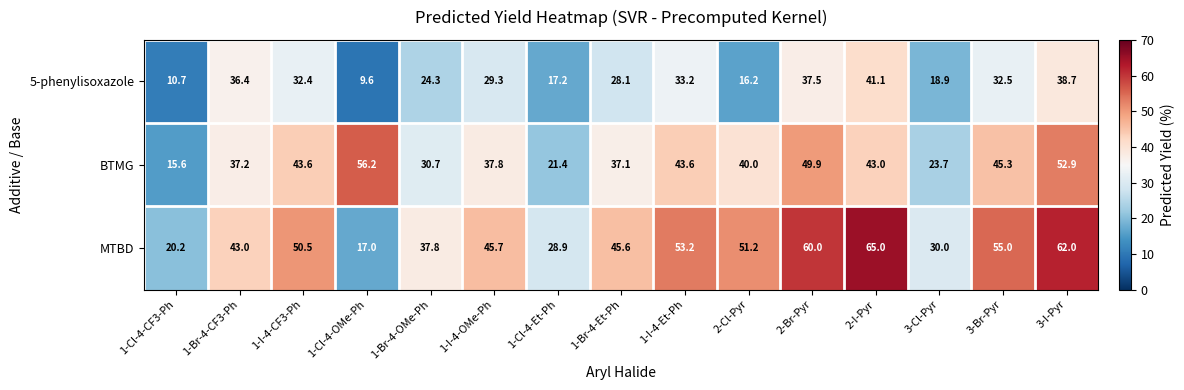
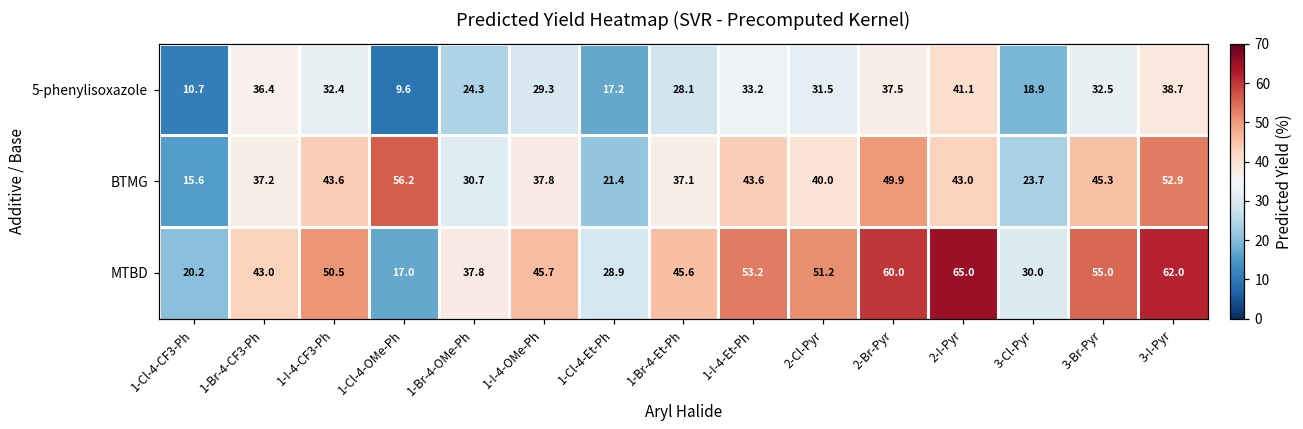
  {
    "5-phenylisoxazole": {
      "1-Cl-4-CF3-Ph": 10.7,
      "1-Br-4-CF3-Ph": 36.4,
      "1-I-4-CF3-Ph": 32.4,
      "1-Cl-4-OMe-Ph": 9.6,
      "1-Br-4-OMe-Ph": 24.3,
      "1-I-4-OMe-Ph": 29.3,
      "1-Cl-4-Et-Ph": 17.2,
      "1-Br-4-Et-Ph": 28.1,
      "1-I-4-Et-Ph": 33.2,
-     "2-Cl-Pyr": 16.2,
+     "2-Cl-Pyr": 31.5,
      "2-Br-Pyr": 37.5,
      "2-I-Pyr": 41.1,
      "3-Cl-Pyr": 18.9,
      "3-Br-Pyr": 32.5,
      "3-I-Pyr": 38.7
    },
    "BTMG": {
      "1-Cl-4-CF3-Ph": 15.6,
      "1-Br-4-CF3-Ph": 37.2,
      "1-I-4-CF3-Ph": 43.6,
      "1-Cl-4-OMe-Ph": 56.2,
      "1-Br-4-OMe-Ph": 30.7,
      "1-I-4-OMe-Ph": 37.8,
      "1-Cl-4-Et-Ph": 21.4,
      "1-Br-4-Et-Ph": 37.1,
      "1-I-4-Et-Ph": 43.6,
      "2-Cl-Pyr": 40.0,
      "2-Br-Pyr": 49.9,
      "2-I-Pyr": 43.0,
      "3-Cl-Pyr": 23.7,
      "3-Br-Pyr": 45.3,
      "3-I-Pyr": 52.9
    },
    "MTBD": {
      "1-Cl-4-CF3-Ph": 20.2,
      "1-Br-4-CF3-Ph": 43.0,
      "1-I-4-CF3-Ph": 50.5,
      "1-Cl-4-OMe-Ph": 17.0,
      "1-Br-4-OMe-Ph": 37.8,
      "1-I-4-OMe-Ph": 45.7,
      "1-Cl-4-Et-Ph": 28.9,
      "1-Br-4-Et-Ph": 45.6,
      "1-I-4-Et-Ph": 53.2,
      "2-Cl-Pyr": 51.2,
      "2-Br-Pyr": 60.0,
      "2-I-Pyr": 65.0,
      "3-Cl-Pyr": 30.0,
      "3-Br-Pyr": 55.0,
      "3-I-Pyr": 62.0
    }
  }
